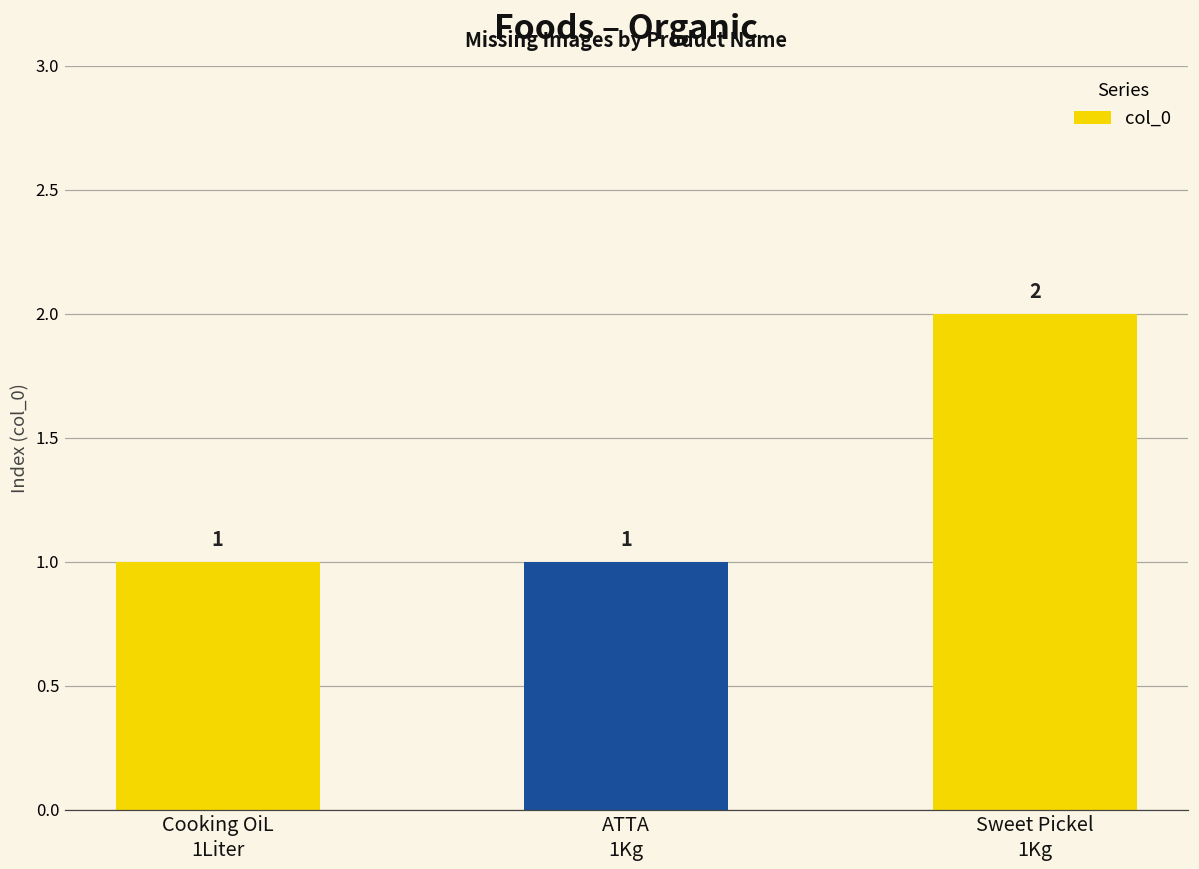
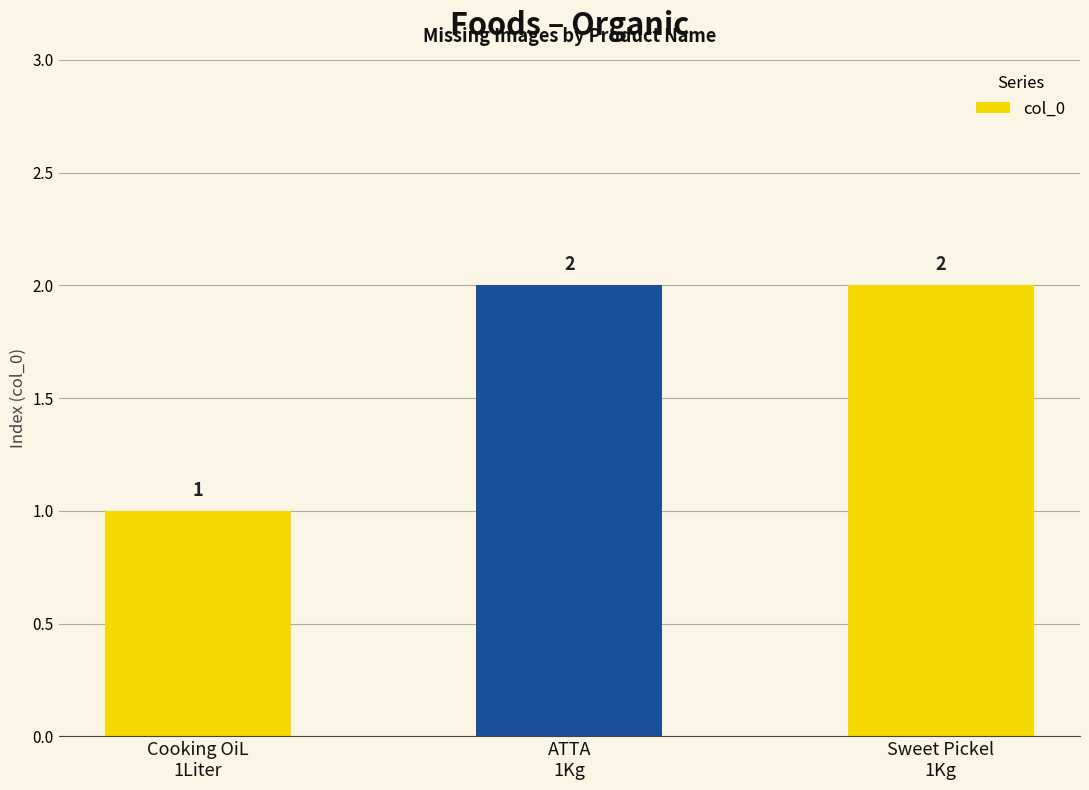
  {
    "Cooking OiL 1Liter": 1,
-   "ATTA 1Kg": 1,
+   "ATTA 1Kg": 2,
    "Sweet Pickel 1Kg": 2
  }
